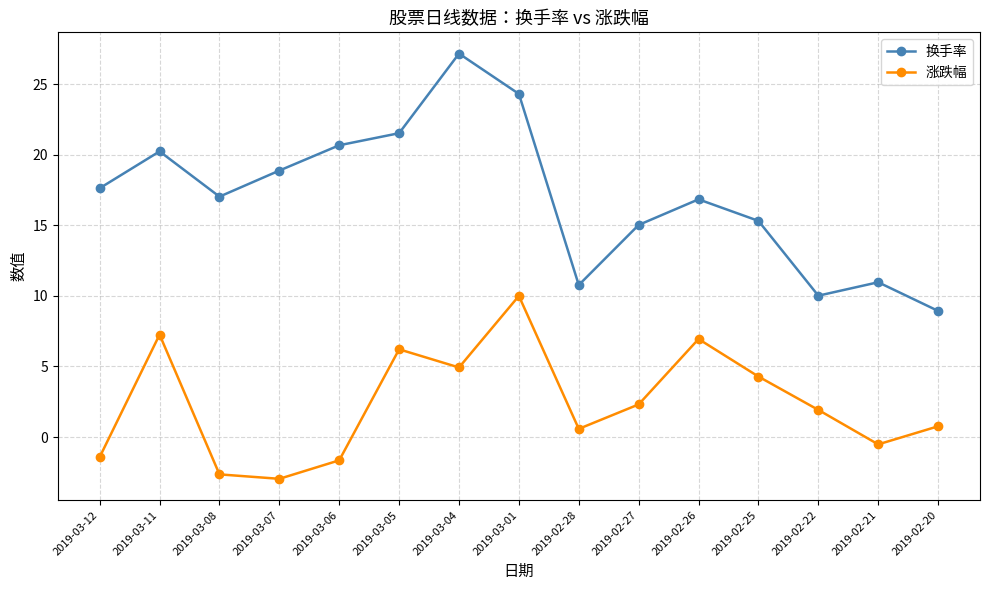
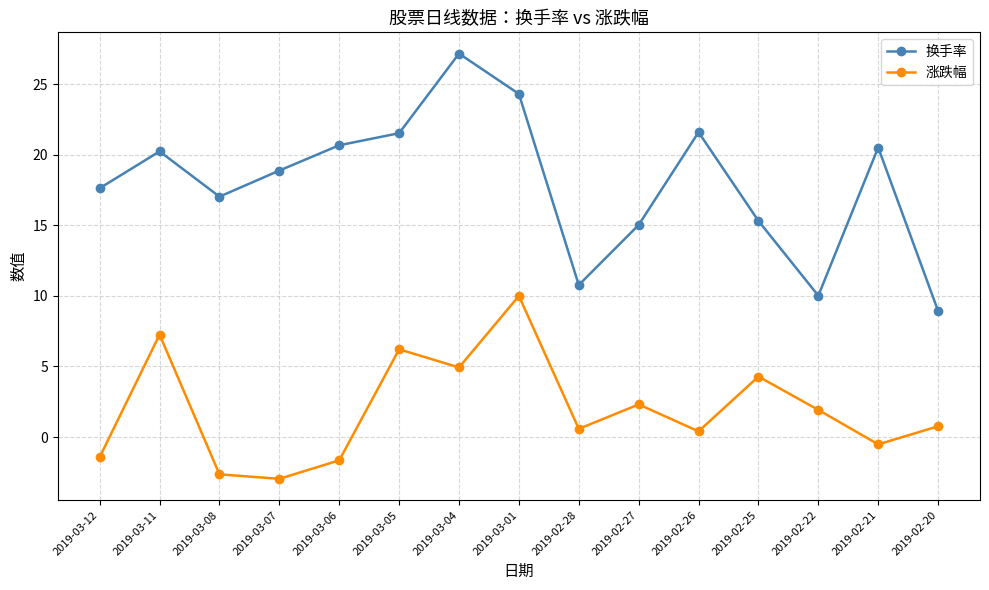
  {
    "换手率": {
      "2019-03-12": 17.6,
      "2019-03-11": 20.2,
      "2019-03-08": 17.0,
      "2019-03-07": 18.9,
      "2019-03-06": 20.7,
      "2019-03-05": 21.5,
      "2019-03-04": 27.2,
      "2019-03-01": 24.3,
      "2019-02-28": 10.8,
      "2019-02-27": 15.0,
-     "2019-02-26": 16.8,
+     "2019-02-26": 21.6,
      "2019-02-25": 15.3,
      "2019-02-22": 10.0,
-     "2019-02-21": 11.0,
+     "2019-02-21": 20.5,
      "2019-02-20": 8.9
    },
    "涨跌幅": {
      "2019-03-12": -1.4,
      "2019-03-11": 7.3,
      "2019-03-08": -2.6,
      "2019-03-07": -3.0,
      "2019-03-06": -1.6,
      "2019-03-05": 6.2,
      "2019-03-04": 4.9,
      "2019-03-01": 10.0,
      "2019-02-28": 0.6,
      "2019-02-27": 2.3,
-     "2019-02-26": 6.9,
+     "2019-02-26": 0.4,
      "2019-02-25": 4.3,
      "2019-02-22": 1.9,
      "2019-02-21": -0.5,
      "2019-02-20": 0.8
    }
  }
